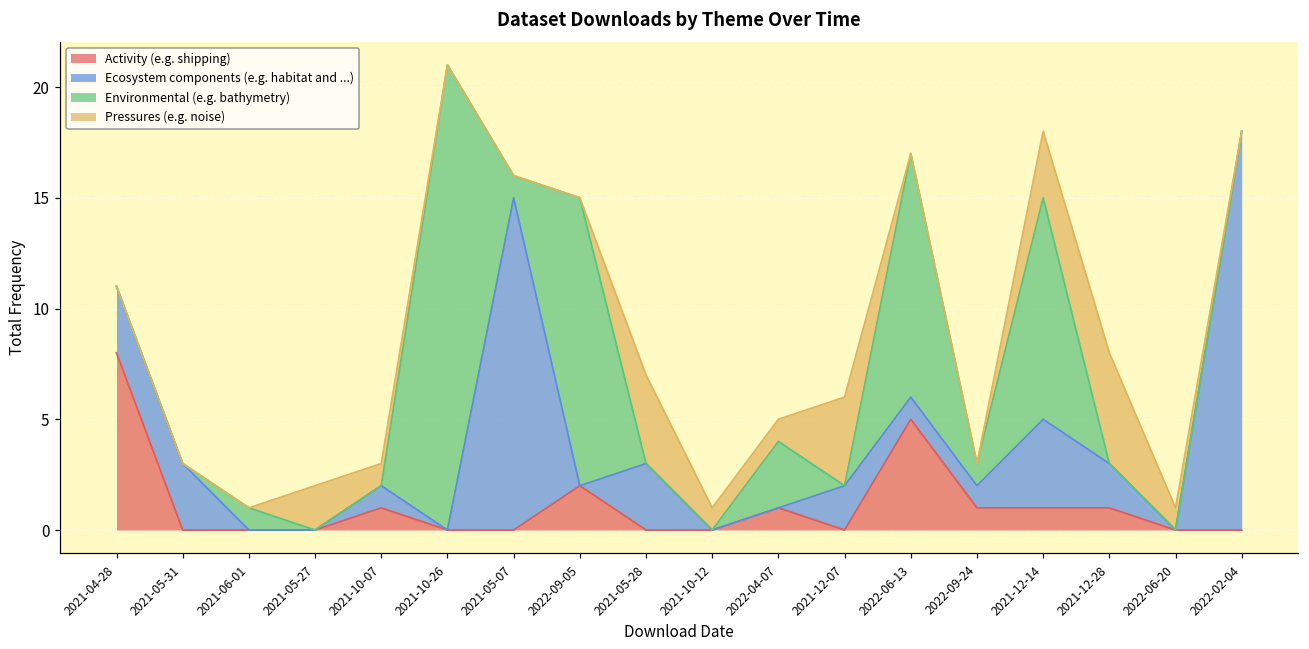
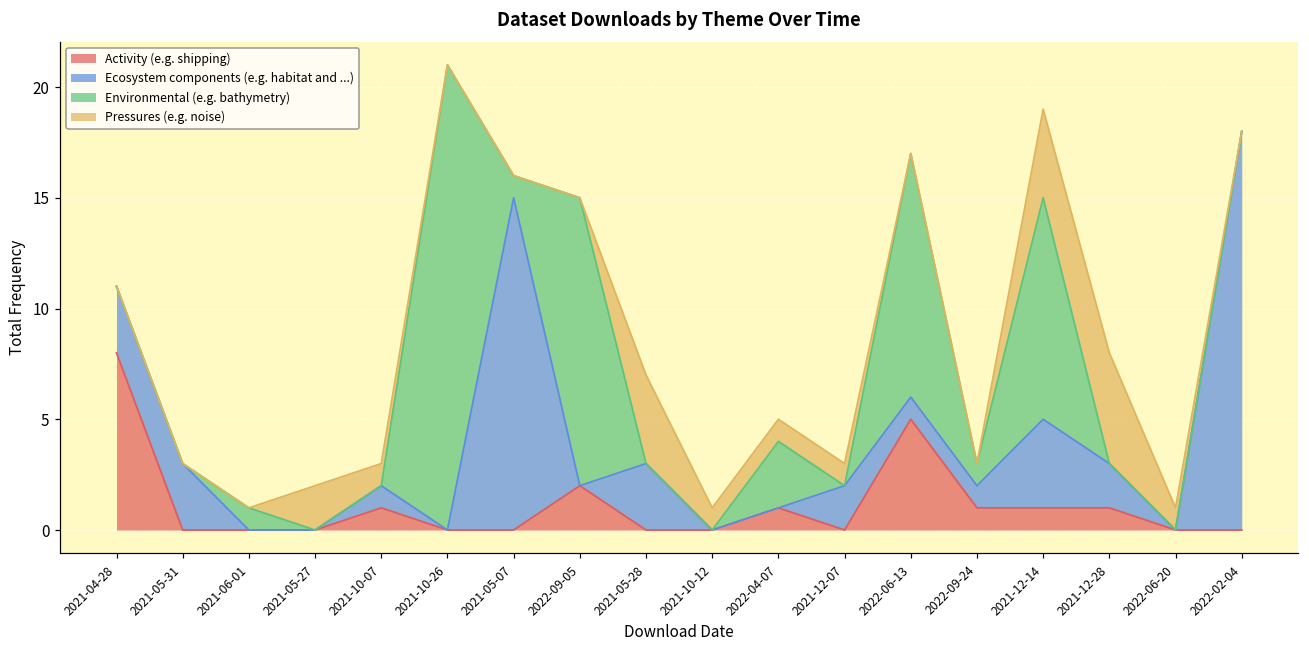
  {
    "Activity (e.g. shipping)": {
      "2021-04-28": 8,
      "2021-05-31": 0,
      "2021-10-07": 1,
      "2021-05-07": 0,
      "2021-05-28": 0,
      "2021-12-07": 0,
      "2022-06-13": 5,
      "2022-09-24": 1,
      "2021-12-14": 1,
      "2021-12-28": 1,
      "2022-02-04": 0
    },
    "Ecosystem components (e.g. habitat and ...)": {
      "2021-05-07": 15,
      "2022-06-13": 6,
      "2022-09-24": 2,
      "2021-12-14": 5
    },
    "Environmental (e.g. bathymetry)": {
      "2022-04-07": 3,
      "2021-12-14": 10
    },
    "Pressures (e.g. noise)": {
      "2021-05-27": 2,
      "2021-10-07": 1,
      "2021-05-28": 4,
      "2021-10-12": 1,
      "2022-04-07": 1,
-     "2021-12-07": 4,
-     "2021-12-14": 3,
+     "2021-12-07": 1,
+     "2021-12-14": 4,
      "2021-12-28": 5,
      "2022-06-20": 1
    }
  }
